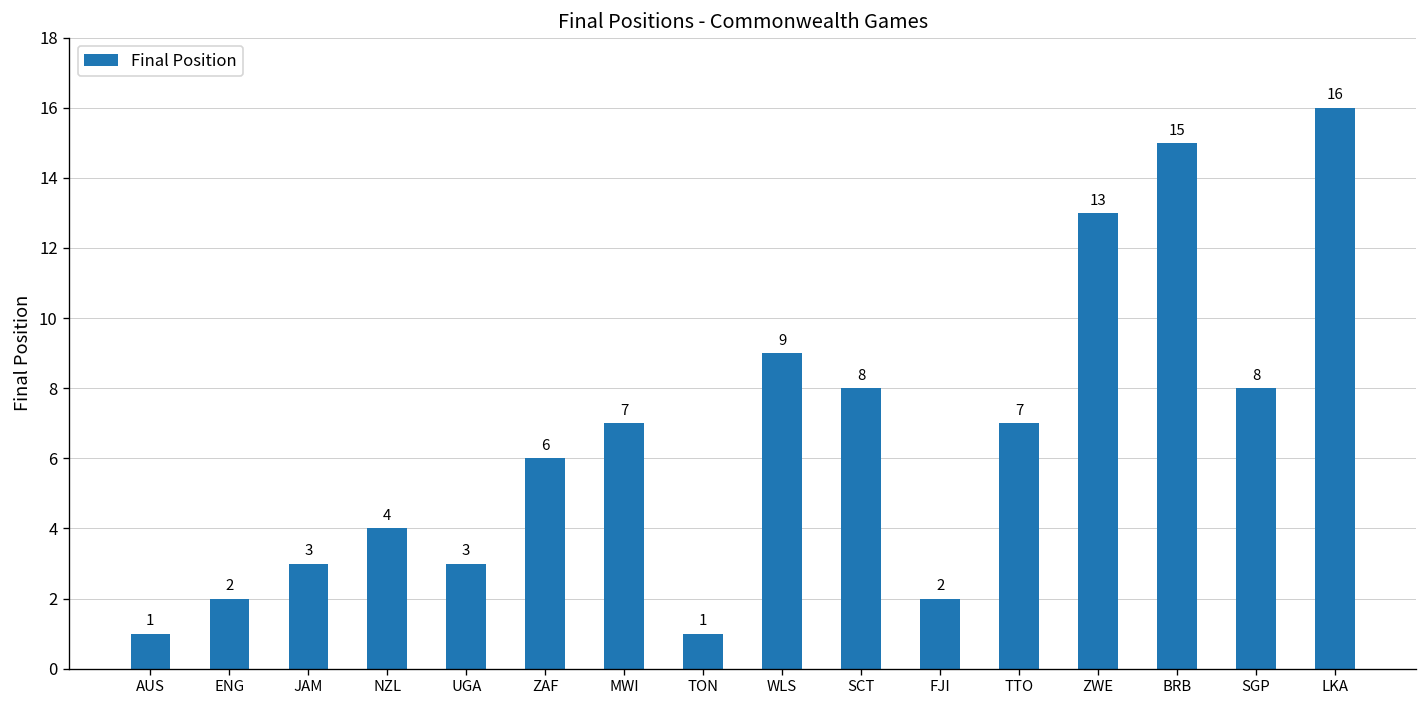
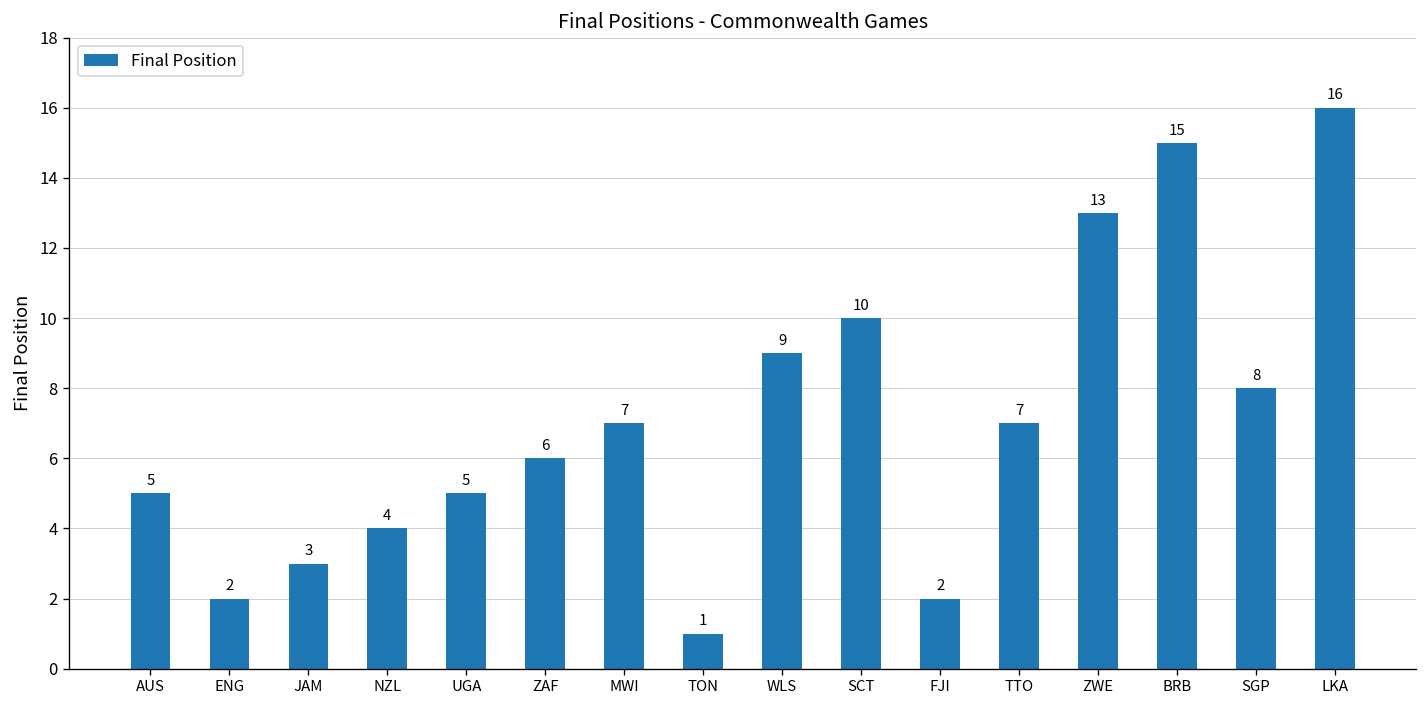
  {
-   "AUS": 1,
+   "AUS": 5,
    "ENG": 2,
    "JAM": 3,
    "NZL": 4,
-   "UGA": 3,
+   "UGA": 5,
    "ZAF": 6,
    "MWI": 7,
    "TON": 1,
    "WLS": 9,
-   "SCT": 8,
+   "SCT": 10,
    "FJI": 2,
    "TTO": 7,
    "ZWE": 13,
    "BRB": 15,
    "SGP": 8,
    "LKA": 16
  }
